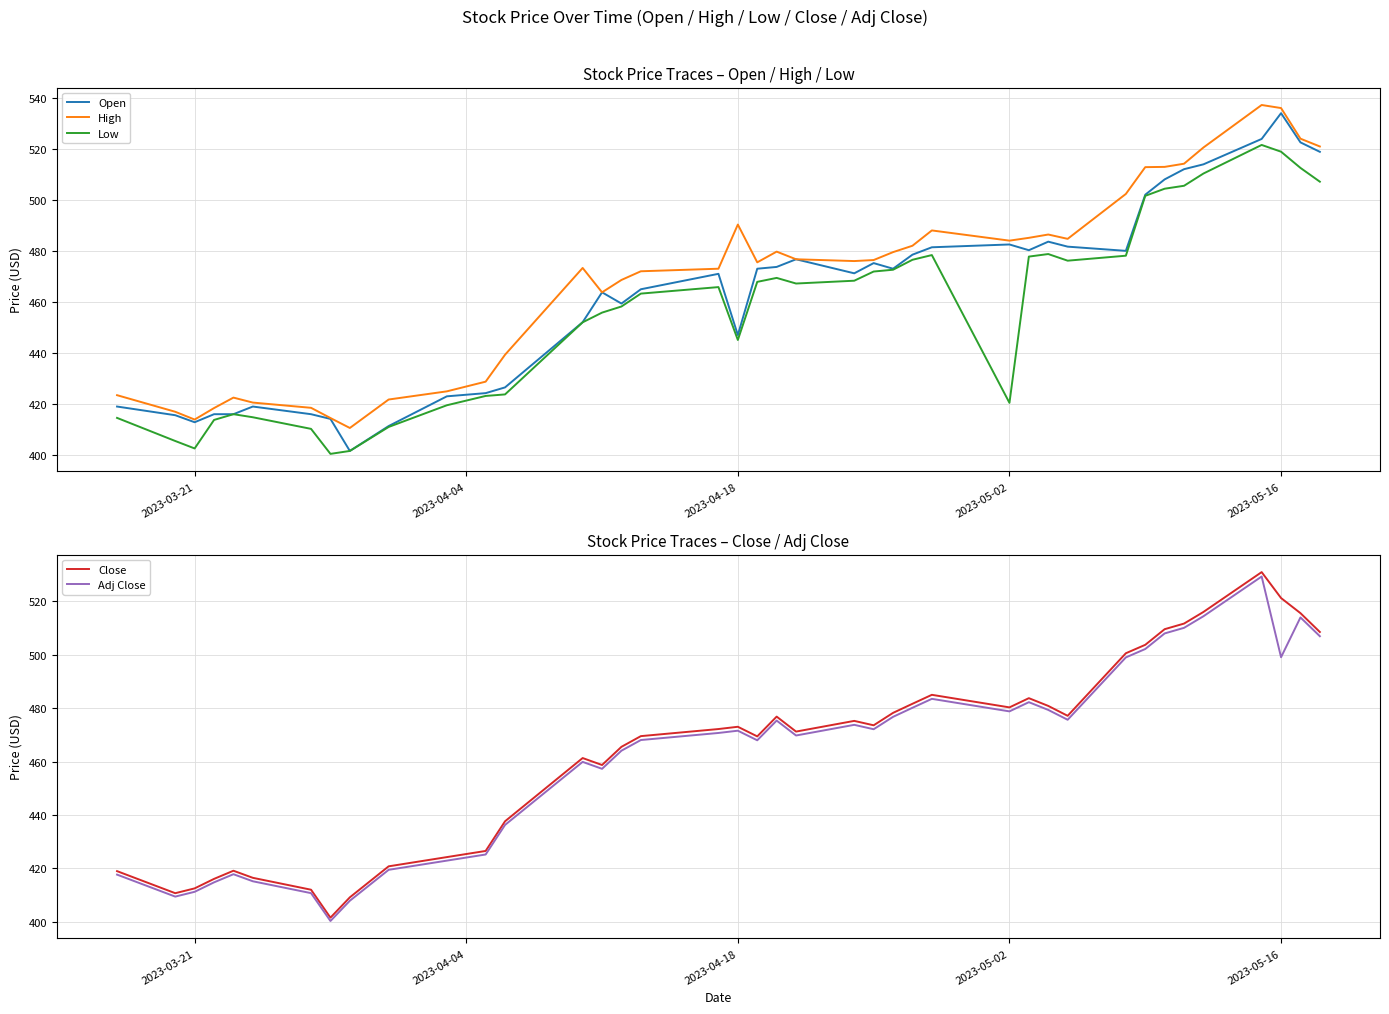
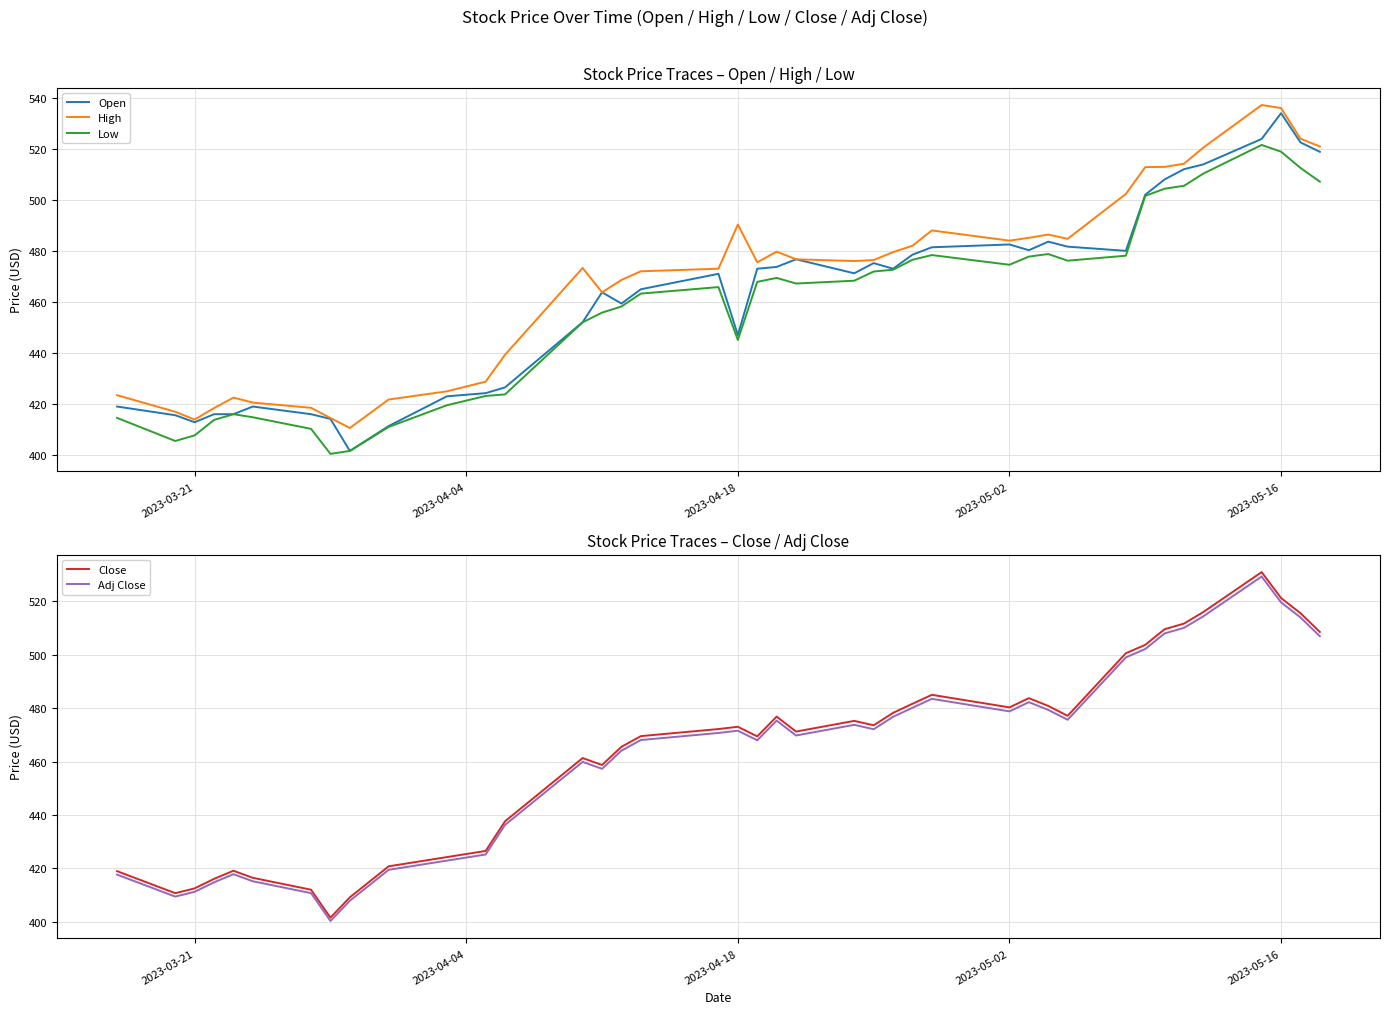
  {
    "Stock Price Traces – Open / High / Low": {
      "Open": {
        "2023-03-21": 413,
        "2023-04-18": 447,
        "2023-05-02": 483,
        "2023-05-16": 534
      },
      "High": {
        "2023-03-21": 414,
        "2023-04-18": 490,
        "2023-05-02": 484,
        "2023-05-16": 536
      },
      "Low": {
-       "2023-03-21": 403,
+       "2023-03-21": 408,
        "2023-04-18": 445,
-       "2023-05-02": 420,
+       "2023-05-02": 475,
        "2023-05-16": 519
      }
    },
    "Stock Price Traces – Close / Adj Close": {
      "Close": {
        "2023-03-21": 413,
        "2023-04-18": 473,
        "2023-05-02": 480,
        "2023-05-16": 521
      },
      "Adj Close": {
        "2023-03-21": 411,
        "2023-04-18": 472,
        "2023-05-02": 479,
-       "2023-05-16": 499
+       "2023-05-16": 520
      }
    }
  }
